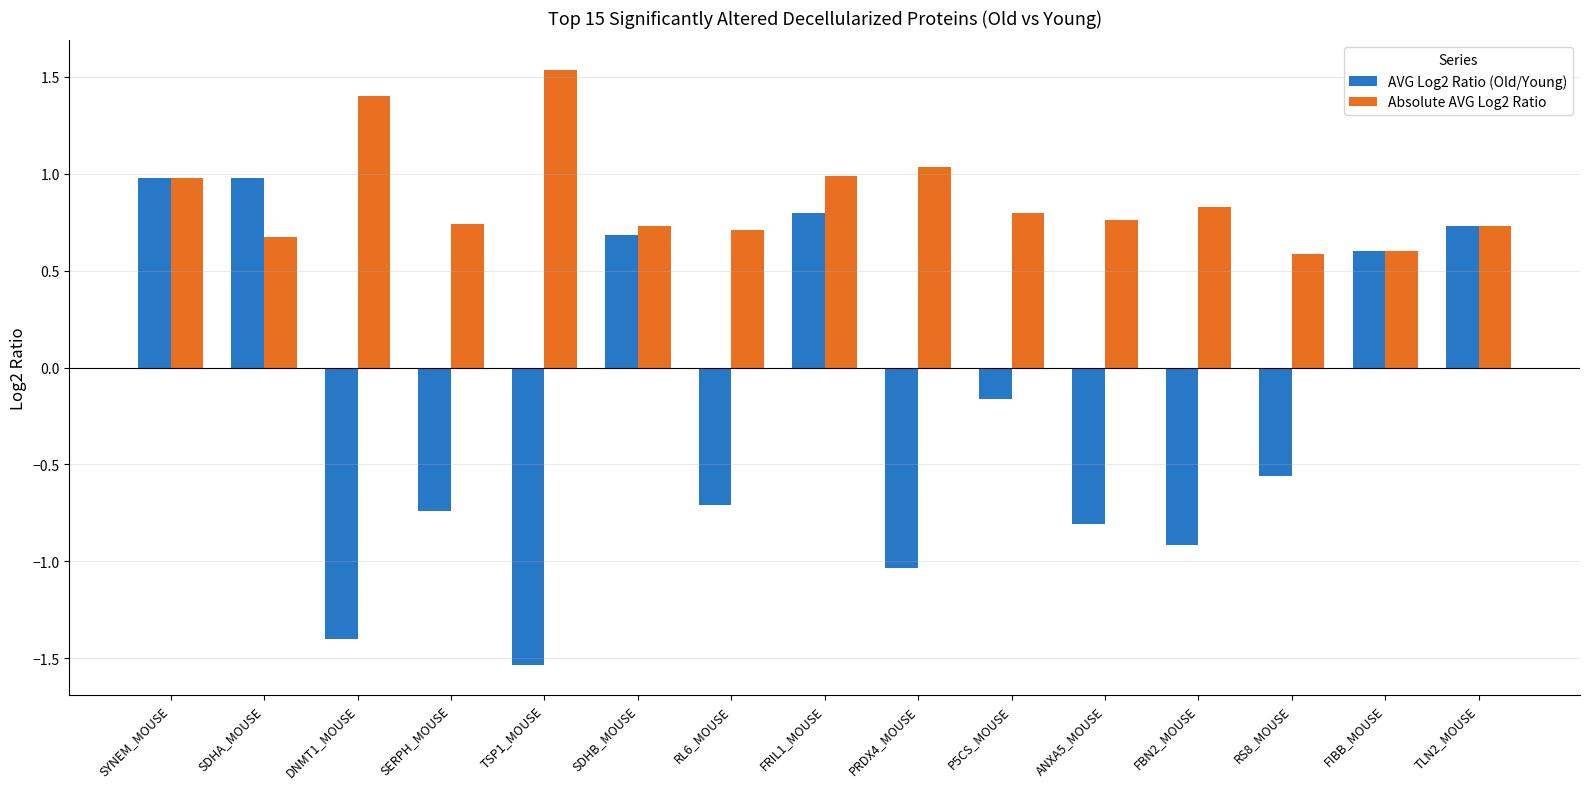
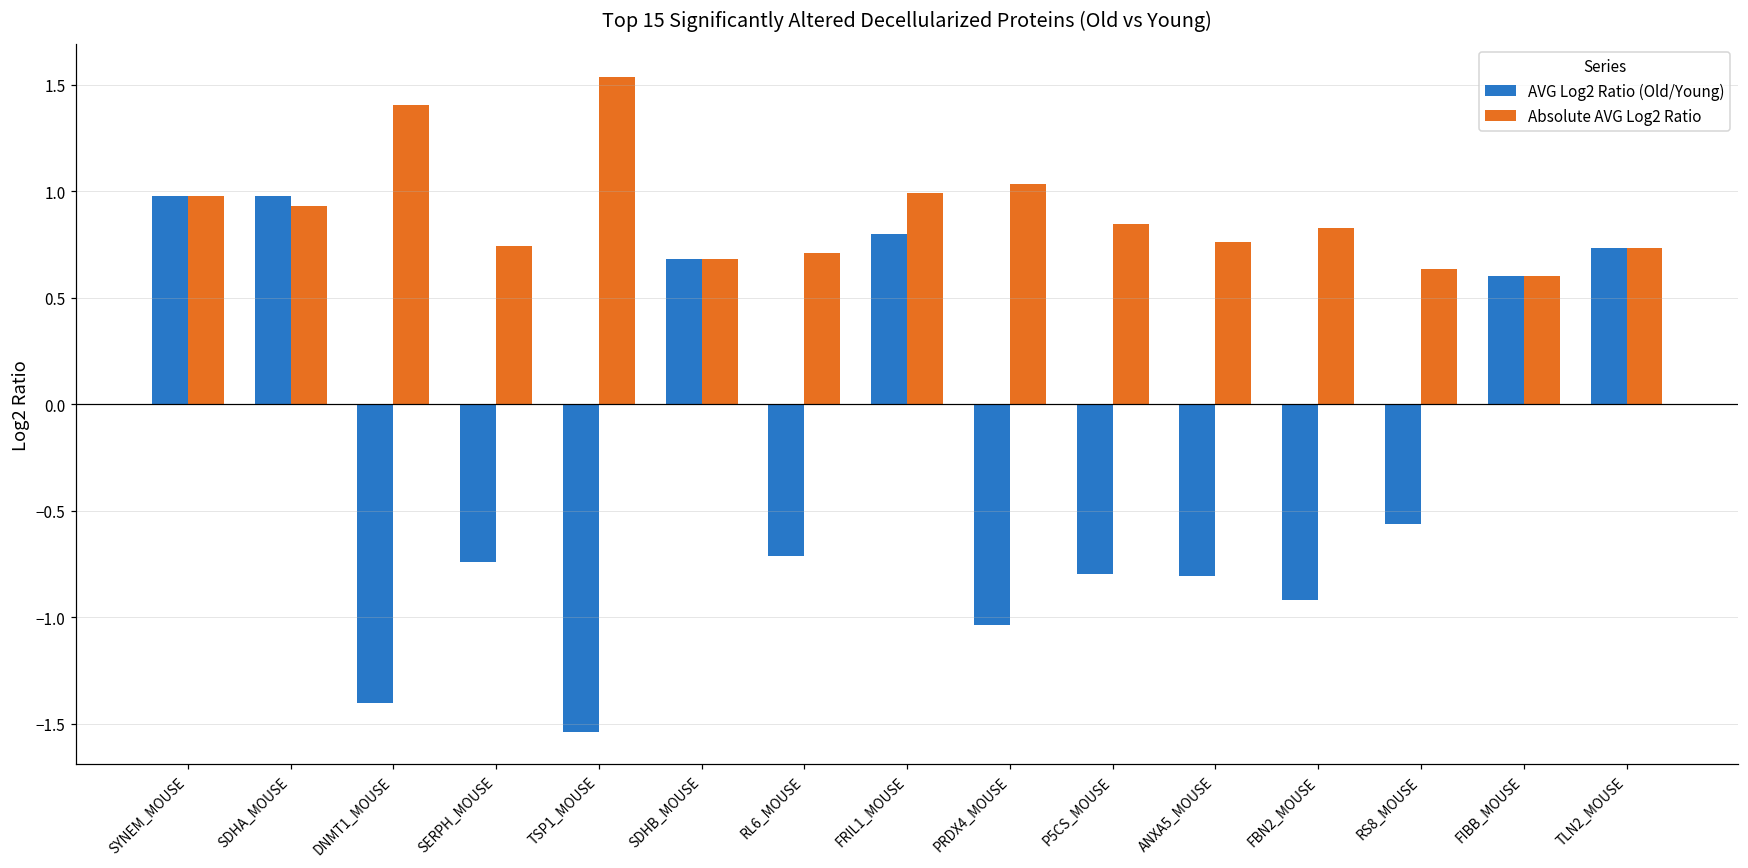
  {
    "AVG Log2 Ratio (Old/Young)": {
      "SYNEM_MOUSE": 0.98,
      "SDHA_MOUSE": 0.98,
      "DNMT1_MOUSE": -1.40,
      "SERPH_MOUSE": -0.74,
      "TSP1_MOUSE": -1.54,
      "SDHB_MOUSE": 0.68,
      "RL6_MOUSE": -0.71,
      "FRIL1_MOUSE": 0.80,
      "PRDX4_MOUSE": -1.03,
-     "P5CS_MOUSE": -0.16,
+     "P5CS_MOUSE": -0.80,
      "ANXA5_MOUSE": -0.81,
      "FBN2_MOUSE": -0.92,
      "RS8_MOUSE": -0.56,
      "FIBB_MOUSE": 0.60,
      "TLN2_MOUSE": 0.73
    },
    "Absolute AVG Log2 Ratio": {
      "SYNEM_MOUSE": 0.98,
-     "SDHA_MOUSE": 0.68,
+     "SDHA_MOUSE": 0.93,
      "DNMT1_MOUSE": 1.40,
      "SERPH_MOUSE": 0.74,
      "TSP1_MOUSE": 1.54,
-     "SDHB_MOUSE": 0.73,
+     "SDHB_MOUSE": 0.68,
      "RL6_MOUSE": 0.71,
      "FRIL1_MOUSE": 0.99,
      "PRDX4_MOUSE": 1.03,
-     "P5CS_MOUSE": 0.80,
+     "P5CS_MOUSE": 0.85,
      "ANXA5_MOUSE": 0.76,
      "FBN2_MOUSE": 0.83,
-     "RS8_MOUSE": 0.59,
+     "RS8_MOUSE": 0.63,
      "FIBB_MOUSE": 0.60,
      "TLN2_MOUSE": 0.73
    }
  }
